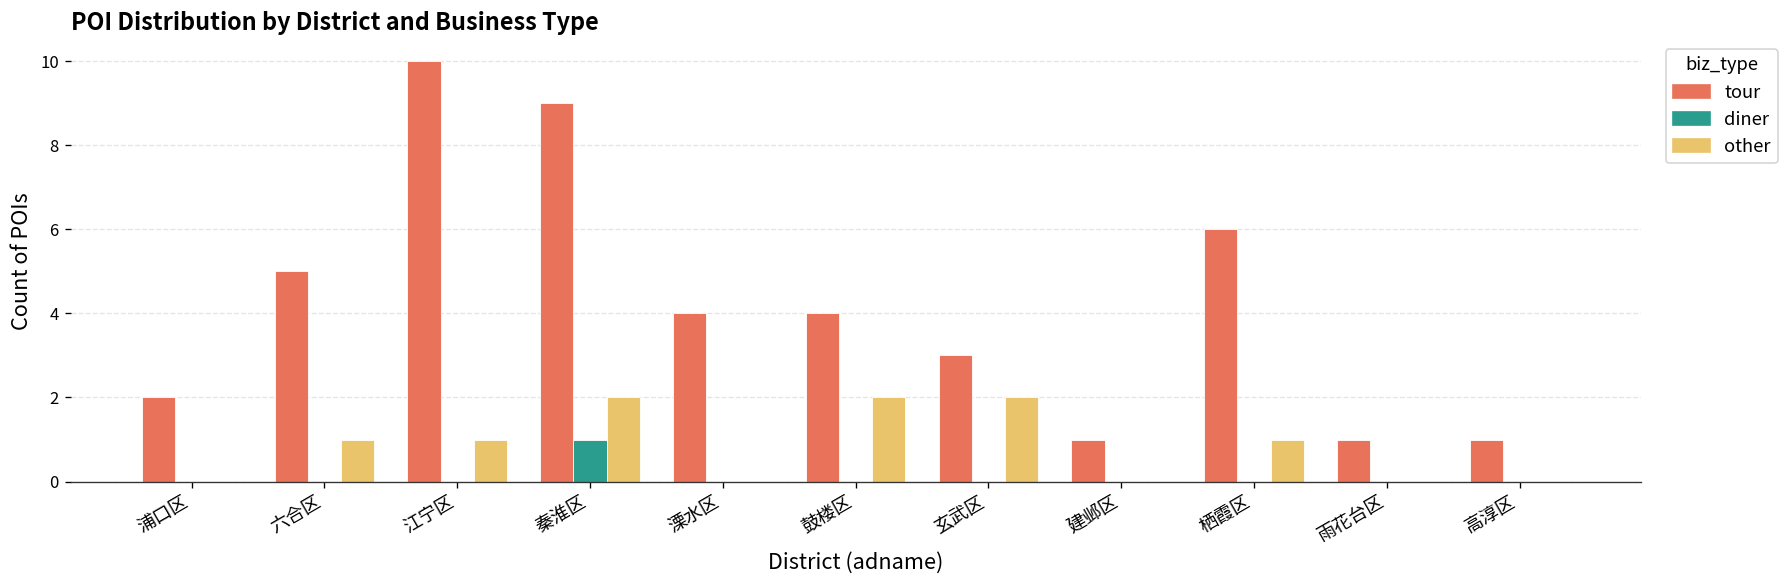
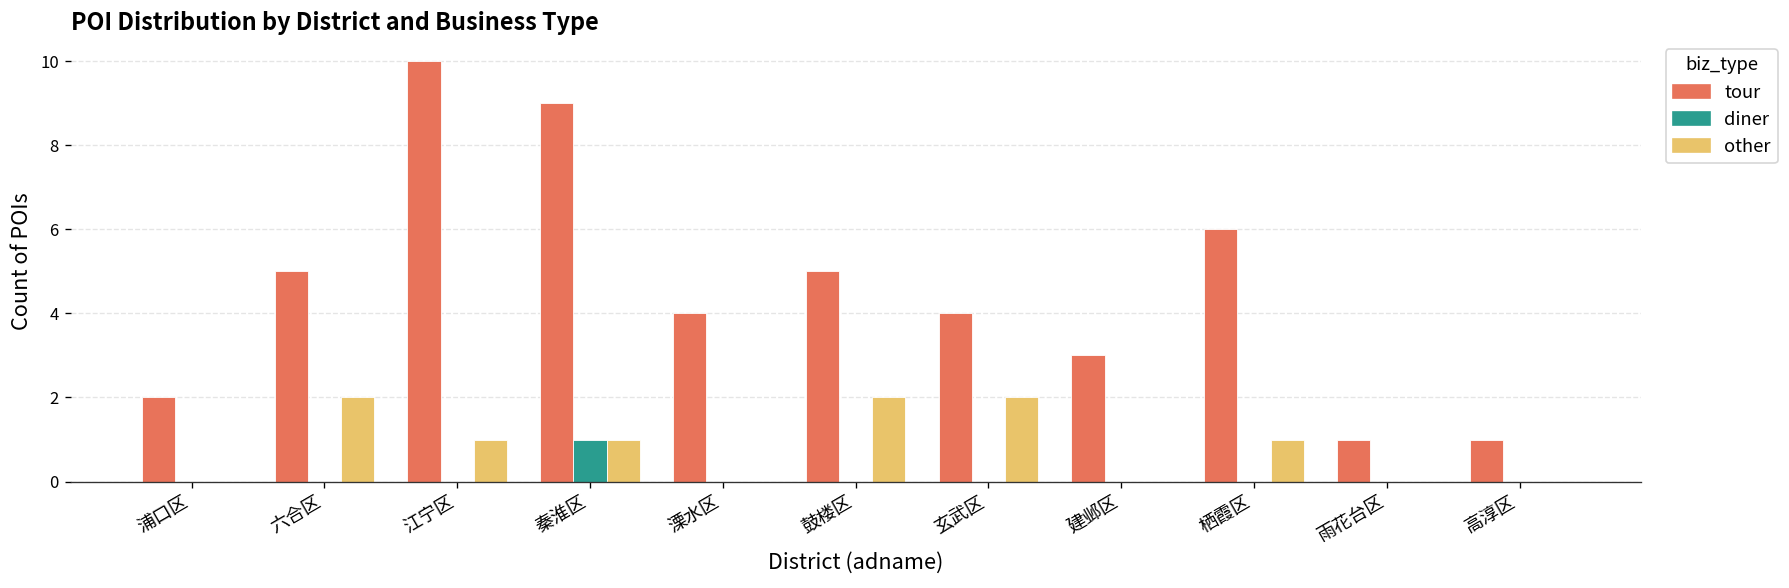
  {
    "tour": {
      "浦口区": 2,
      "六合区": 5,
      "江宁区": 10,
      "秦淮区": 9,
      "溧水区": 4,
-     "鼓楼区": 4,
-     "玄武区": 3,
-     "建邺区": 1,
+     "鼓楼区": 5,
+     "玄武区": 4,
+     "建邺区": 3,
      "栖霞区": 6,
      "雨花台区": 1,
      "高淳区": 1
    },
    "diner": {
      "浦口区": 0,
      "六合区": 0,
      "江宁区": 0,
      "秦淮区": 1,
      "溧水区": 0,
      "鼓楼区": 0,
      "玄武区": 0,
      "建邺区": 0,
      "栖霞区": 0,
      "雨花台区": 0,
      "高淳区": 0
    },
    "other": {
      "浦口区": 0,
-     "六合区": 1,
+     "六合区": 2,
      "江宁区": 1,
-     "秦淮区": 2,
+     "秦淮区": 1,
      "溧水区": 0,
      "鼓楼区": 2,
      "玄武区": 2,
      "建邺区": 0,
      "栖霞区": 1,
      "雨花台区": 0,
      "高淳区": 0
    }
  }
